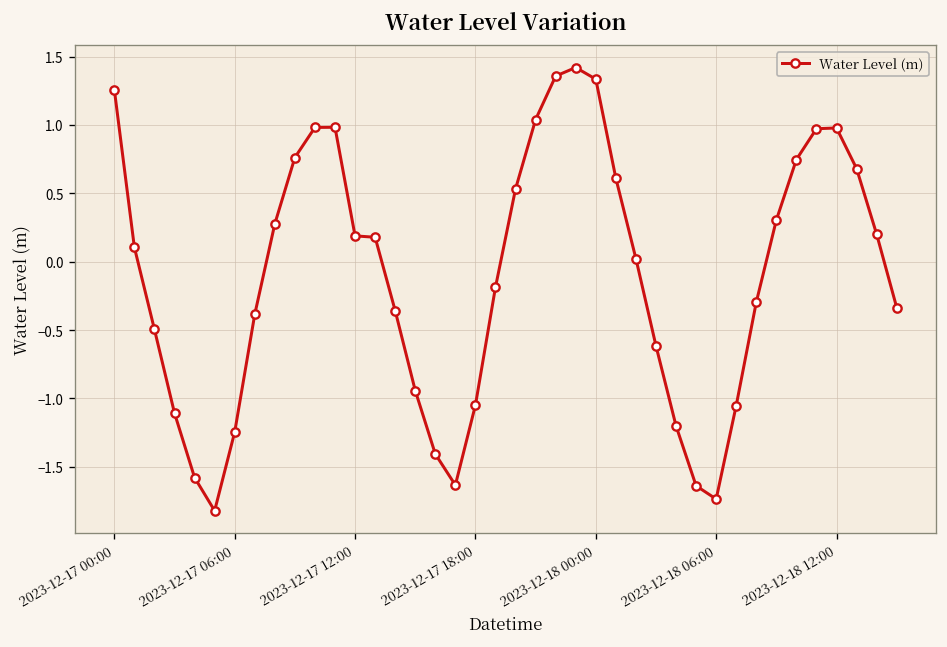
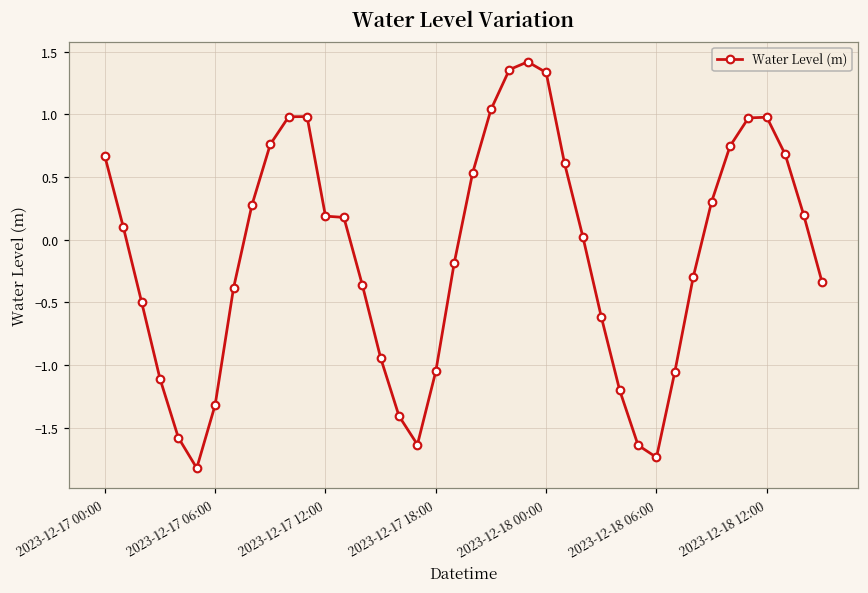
  {
-   "2023-12-17 00:00": 1.26,
-   "2023-12-17 06:00": -1.25,
+   "2023-12-17 00:00": 0.67,
+   "2023-12-17 06:00": -1.32,
    "2023-12-17 12:00": 0.19,
    "2023-12-17 18:00": -1.05,
    "2023-12-18 00:00": 1.33,
    "2023-12-18 06:00": -1.74,
    "2023-12-18 12:00": 0.98
  }
